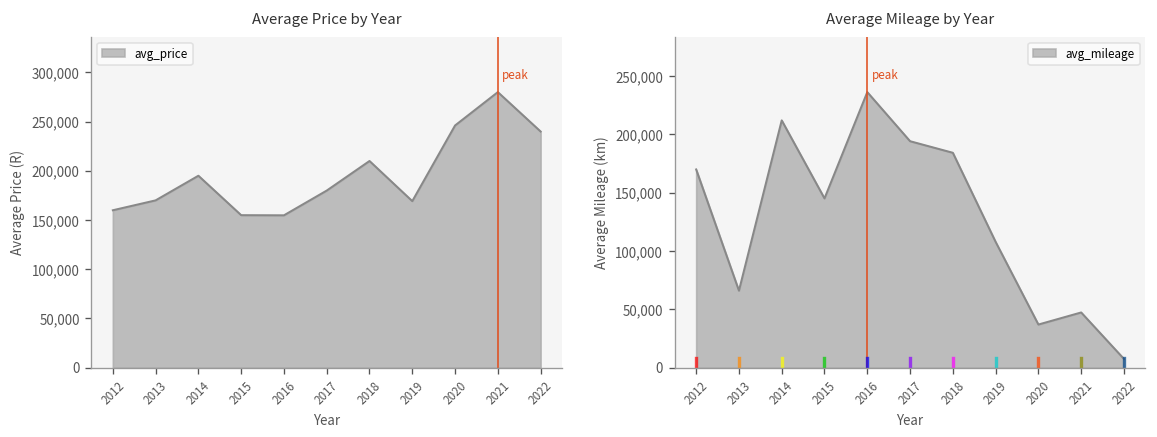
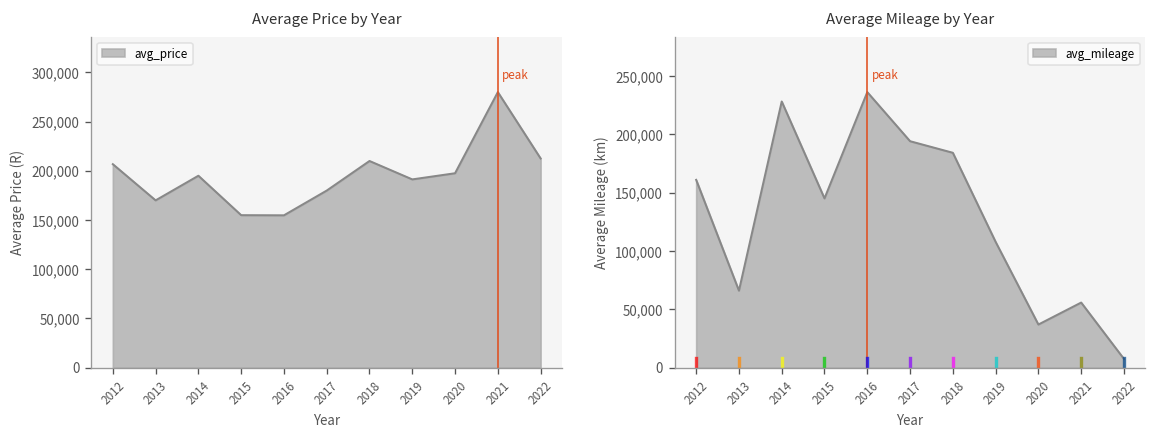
  {
    "Average Price by Year": {
-     "2012": "160,000",
+     "2012": "210,000",
      "2013": "170,000",
      "2014": "190,000",
      "2015": "150,000",
      "2016": "150,000",
      "2017": "180,000",
      "2018": "210,000",
-     "2019": "170,000",
-     "2020": "250,000",
+     "2019": "190,000",
+     "2020": "200,000",
      "2021": "280,000",
-     "2022": "240,000"
+     "2022": "210,000"
    },
    "Average Mileage by Year": {
-     "2012": "170,000",
+     "2012": "160,000",
      "2013": "70,000",
-     "2014": "210,000",
+     "2014": "230,000",
      "2015": "150,000",
      "2016": "240,000",
      "2017": "190,000",
      "2018": "180,000",
      "2019": "110,000",
      "2020": "40,000",
-     "2021": "50,000",
+     "2021": "60,000",
      "2022": "10,000"
    }
  }
